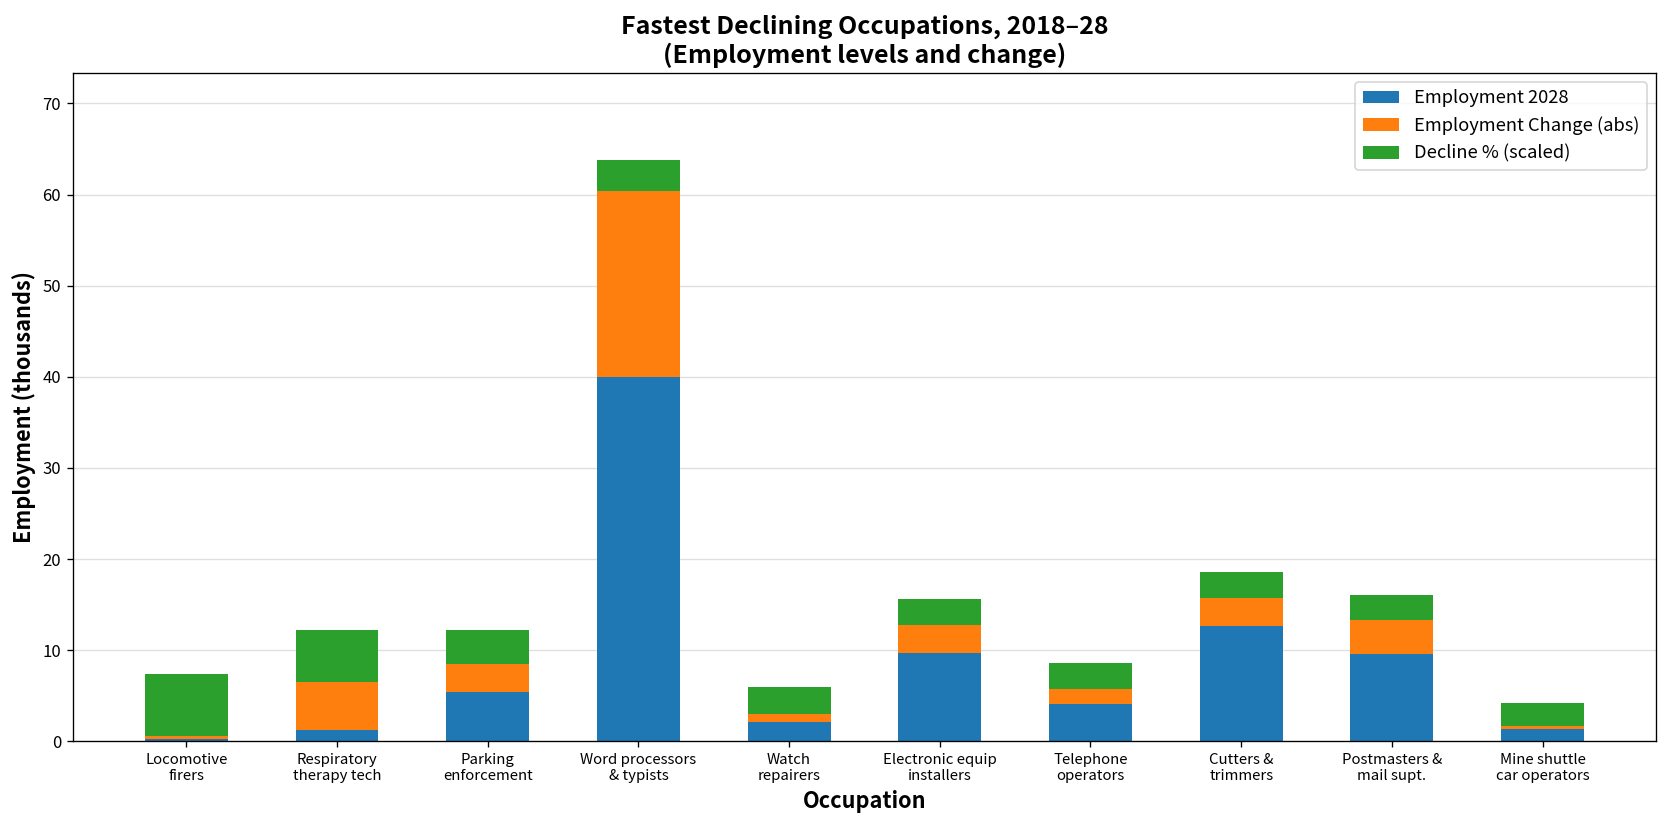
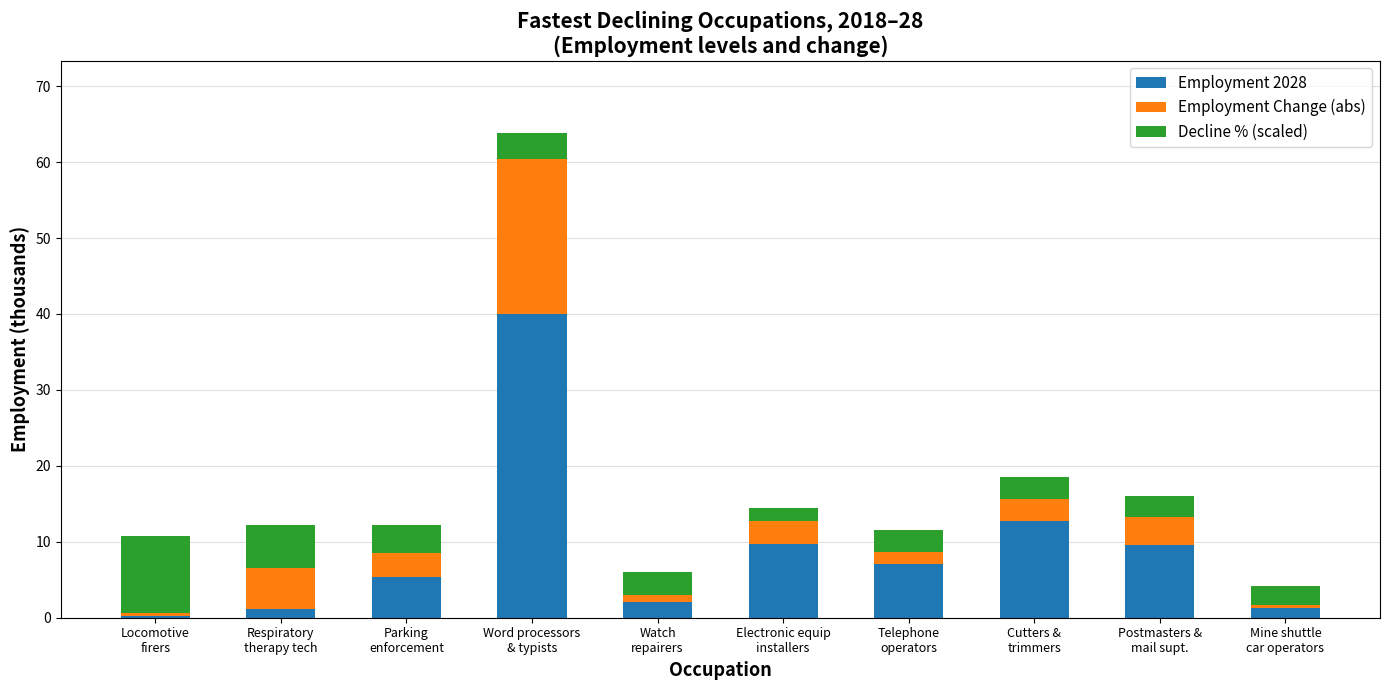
  {
    "Employment 2028": {
      "Respiratory therapy tech": 1,
      "Parking enforcement": 5,
      "Word processors & typists": 40,
      "Watch repairers": 2,
      "Electronic equip installers": 10,
-     "Telephone operators": 4,
+     "Telephone operators": 7,
      "Cutters & trimmers": 13,
      "Postmasters & mail supt.": 10,
      "Mine shuttle car operators": 1
    },
    "Employment Change (abs)": {
      "Locomotive firers": 0,
      "Respiratory therapy tech": 5,
      "Parking enforcement": 3,
      "Word processors & typists": 20,
      "Watch repairers": 1,
      "Electronic equip installers": 3,
      "Telephone operators": 2,
      "Cutters & trimmers": 3,
      "Postmasters & mail supt.": 4,
      "Mine shuttle car operators": 0
    },
    "Decline % (scaled)": {
-     "Locomotive firers": 7,
+     "Locomotive firers": 10,
      "Respiratory therapy tech": 6,
      "Parking enforcement": 4,
      "Word processors & typists": 3,
      "Watch repairers": 3,
-     "Electronic equip installers": 3,
+     "Electronic equip installers": 2,
      "Telephone operators": 3,
      "Cutters & trimmers": 3,
      "Postmasters & mail supt.": 3,
      "Mine shuttle car operators": 3
    }
  }
